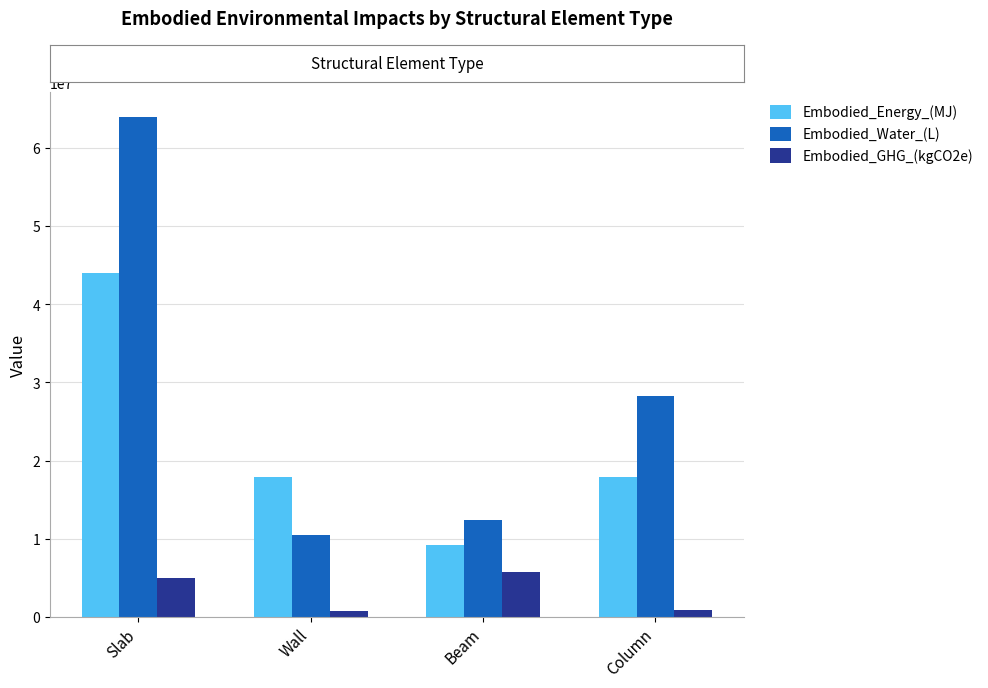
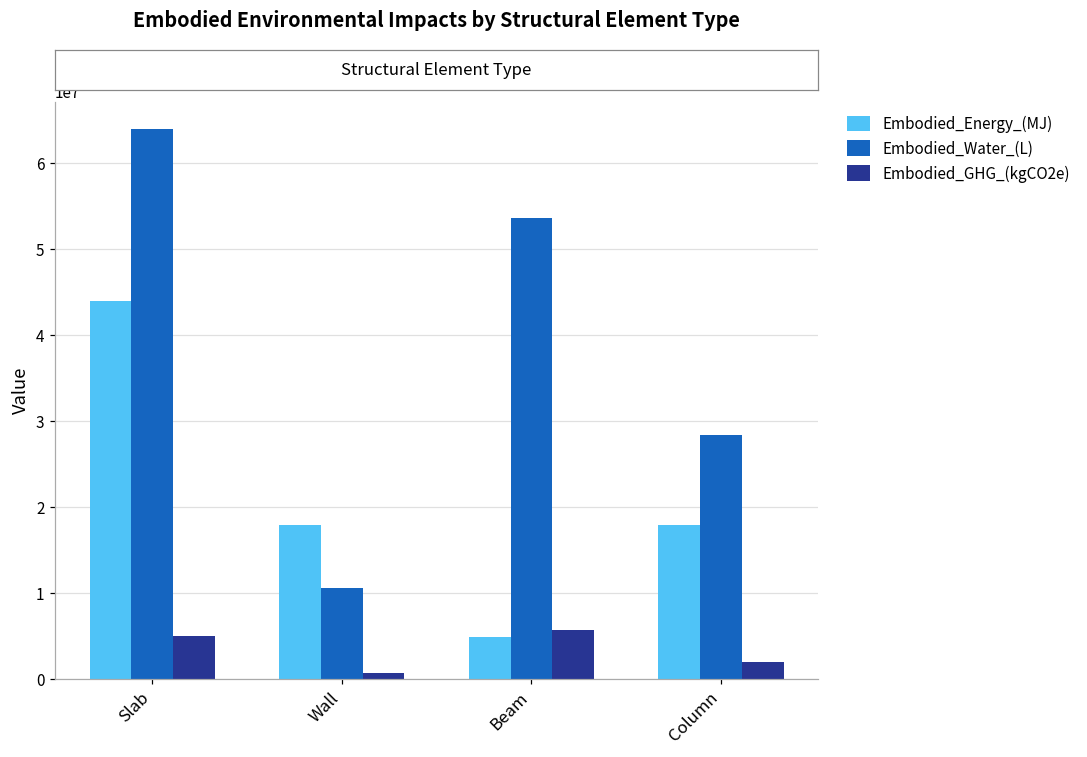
  {
    "Embodied_Energy_(MJ)": {
      "Slab": 44000000,
      "Wall": 18000000,
-     "Beam": 9000000,
+     "Beam": 5000000,
      "Column": 18000000
    },
    "Embodied_Water_(L)": {
      "Slab": 64000000,
      "Wall": 11000000,
-     "Beam": 12000000,
+     "Beam": 54000000,
      "Column": 28000000
    },
    "Embodied_GHG_(kgCO2e)": {
      "Slab": 5000000,
      "Wall": 1000000,
      "Beam": 6000000,
-     "Column": 1000000
+     "Column": 2000000
    }
  }
